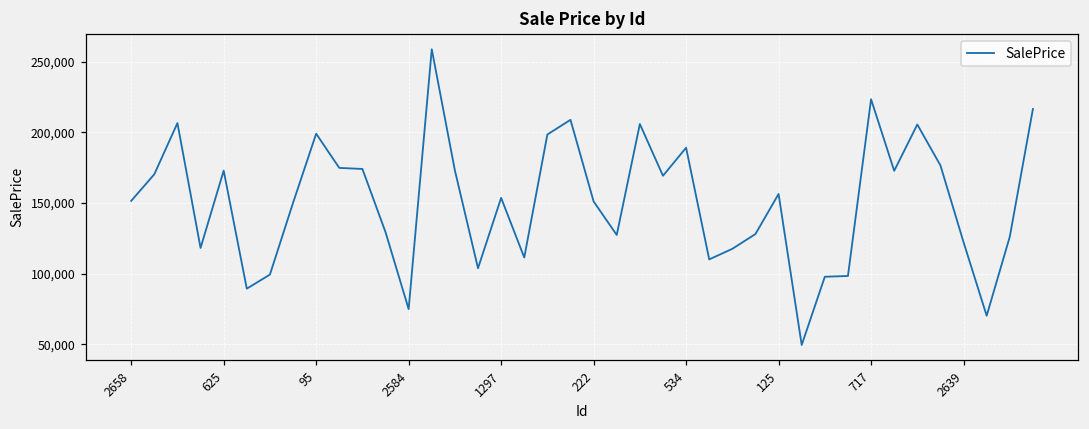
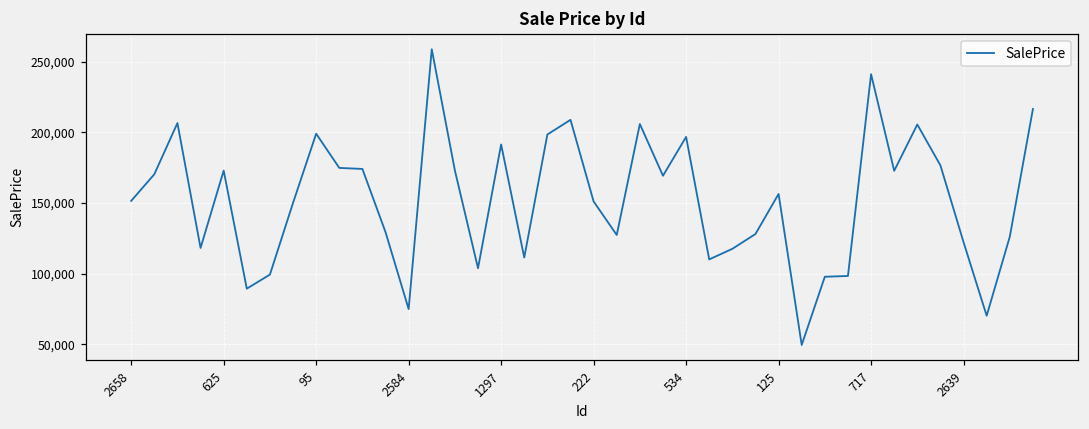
  {
    "2658": "151,000",
    "625": "173,000",
    "95": "199,000",
    "2584": "75,000",
-   "1297": "154,000",
+   "1297": "191,000",
    "222": "151,000",
-   "534": "189,000",
+   "534": "197,000",
    "125": "156,000",
-   "717": "223,000",
+   "717": "241,000",
    "2639": "122,000"
  }
